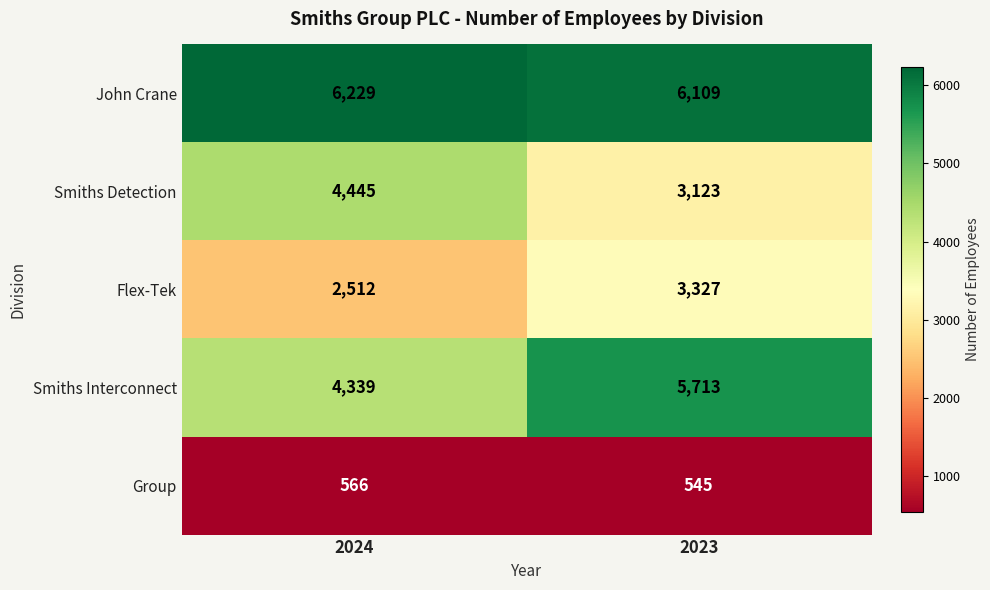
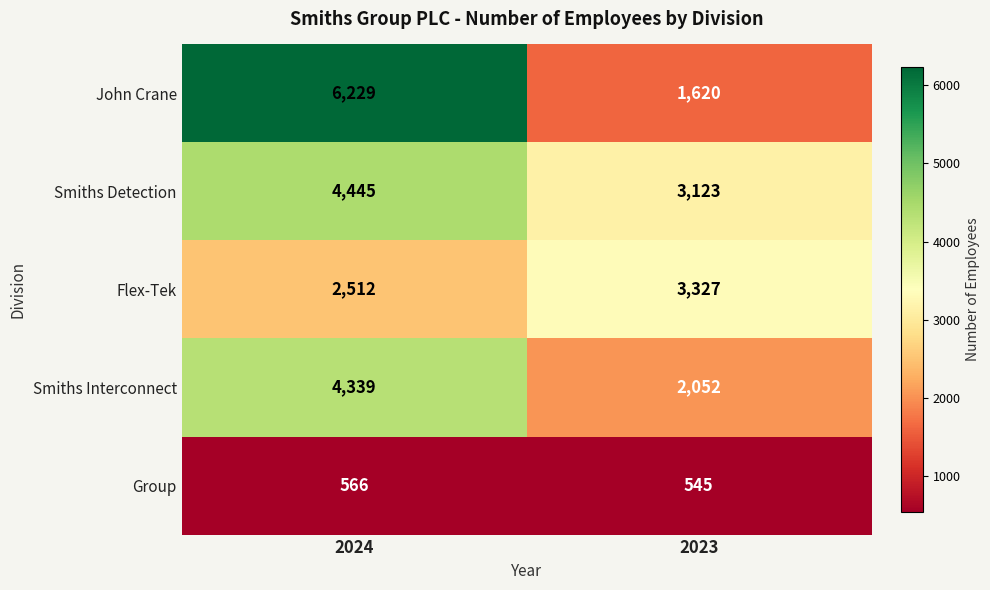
  {
    "John Crane": {
      "2024": "6,229",
-     "2023": "6,109"
+     "2023": "1,620"
    },
    "Smiths Detection": {
      "2024": "4,445",
      "2023": "3,123"
    },
    "Flex-Tek": {
      "2024": "2,512",
      "2023": "3,327"
    },
    "Smiths Interconnect": {
      "2024": "4,339",
-     "2023": "5,713"
+     "2023": "2,052"
    },
    "Group": {
      "2024": "566",
      "2023": "545"
    }
  }
